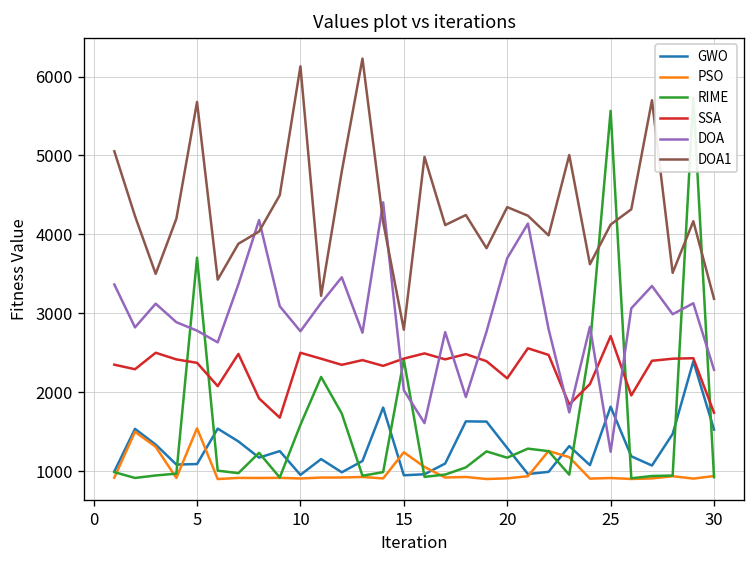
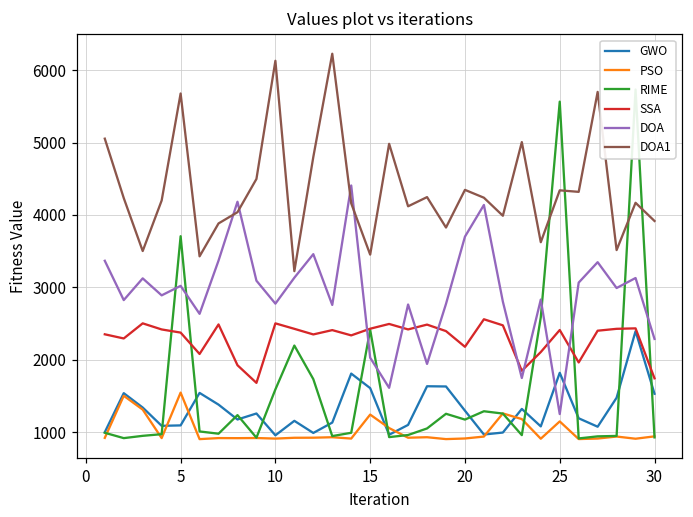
  {
    "GWO": {
      "5": 1100,
      "10": 1000,
-     "15": 1000,
+     "15": 1600,
      "20": 1300,
      "25": 1800,
      "30": 1500
    },
    "PSO": {
      "5": 1500,
      "10": 900,
      "15": 1200,
      "20": 900,
-     "25": 900
+     "25": 1100
    },
    "RIME": {
      "5": 3700,
      "10": 1600,
      "20": 1200,
      "25": 5600
    },
    "SSA": {
      "5": 2400,
      "10": 2500,
      "20": 2200,
-     "25": 2700,
+     "25": 2400,
      "30": 1700
    },
    "DOA": {
-     "5": 2800,
+     "5": 3000,
      "10": 2800,
      "15": 2000,
      "20": 3700,
      "25": 1200,
      "30": 2300
    },
    "DOA1": {
      "5": 5700,
      "10": 6100,
-     "15": 2800,
+     "15": 3500,
      "20": 4300,
-     "25": 4100,
-     "30": 3200
+     "25": 4300,
+     "30": 3900
    }
  }
